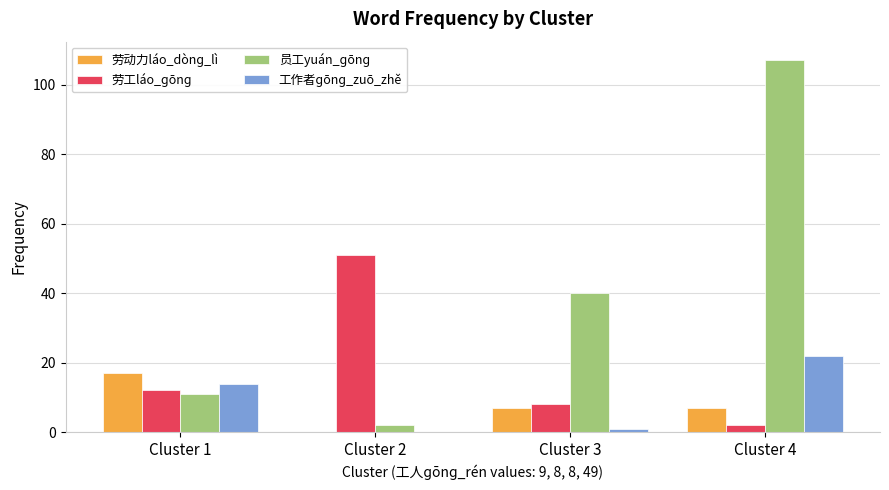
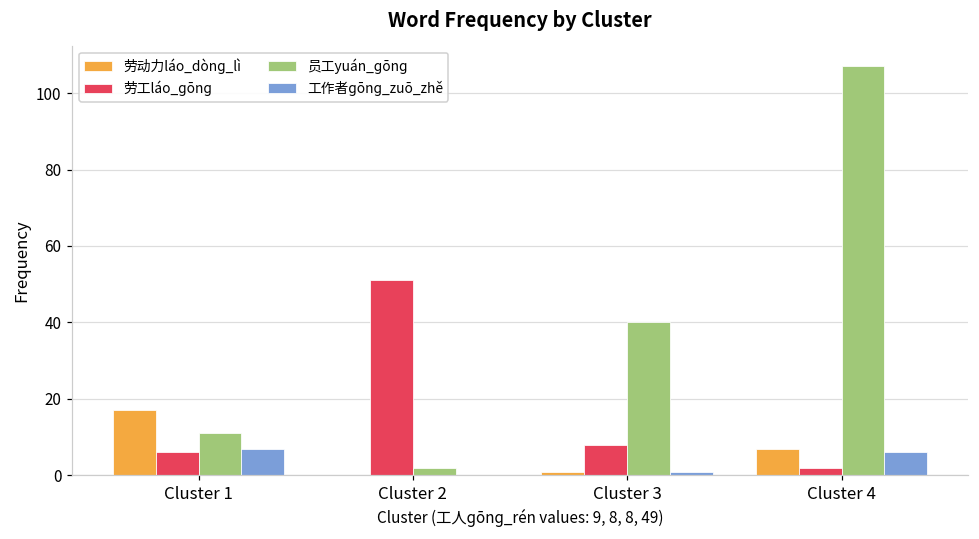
  {
    "劳动力láo_dònɡ_lì": {
      "Cluster 1": 17,
      "Cluster 2": 0,
-     "Cluster 3": 7,
+     "Cluster 3": 1,
      "Cluster 4": 7
    },
    "劳工láo_ɡōnɡ": {
-     "Cluster 1": 12,
+     "Cluster 1": 6,
      "Cluster 2": 51,
      "Cluster 3": 8,
      "Cluster 4": 2
    },
    "员工yuán_ɡōnɡ": {
      "Cluster 1": 11,
      "Cluster 2": 2,
      "Cluster 3": 40,
      "Cluster 4": 107
    },
    "工作者ɡōnɡ_zuō_zhě": {
-     "Cluster 1": 14,
+     "Cluster 1": 7,
      "Cluster 2": 0,
      "Cluster 3": 1,
-     "Cluster 4": 22
+     "Cluster 4": 6
    }
  }
